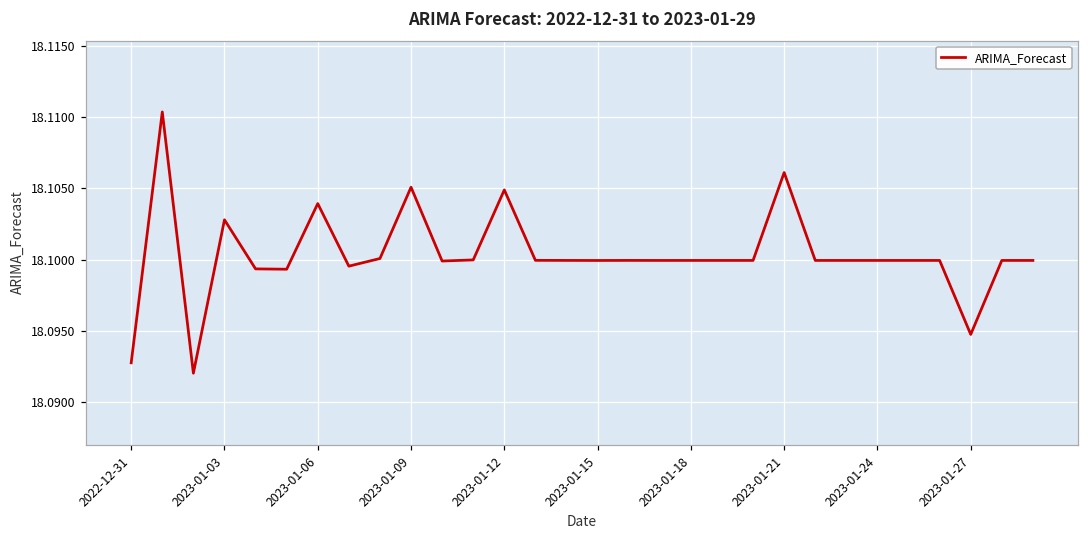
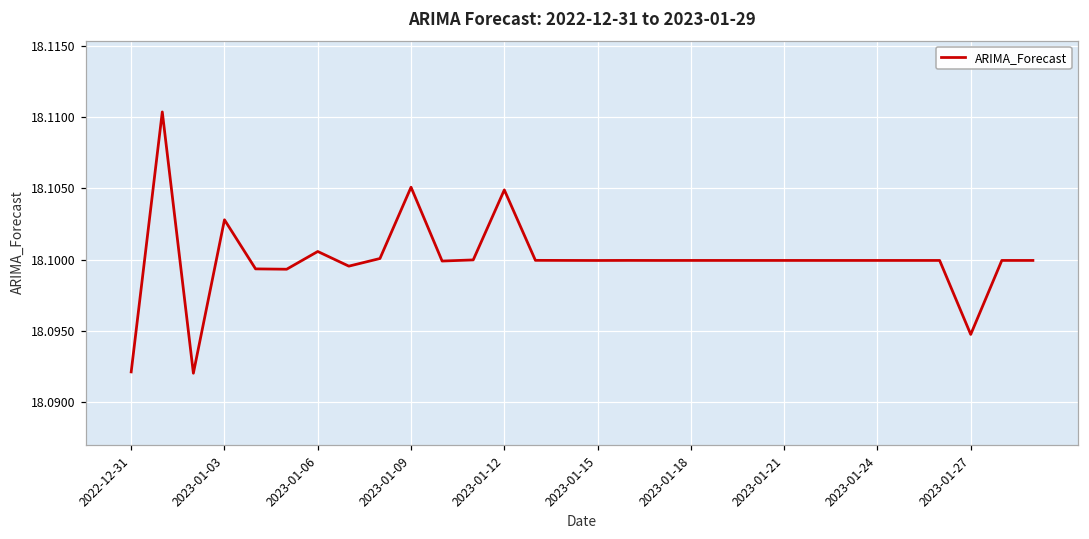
  {
-   "2022-12-31": 18.0928,
+   "2022-12-31": 18.0921,
    "2023-01-03": 18.1028,
-   "2023-01-06": 18.1039,
+   "2023-01-06": 18.1006,
    "2023-01-09": 18.1051,
    "2023-01-12": 18.1049,
    "2023-01-15": 18.0999,
    "2023-01-18": 18.0999,
-   "2023-01-21": 18.1061,
+   "2023-01-21": 18.0999,
    "2023-01-24": 18.0999,
    "2023-01-27": 18.0948
  }
